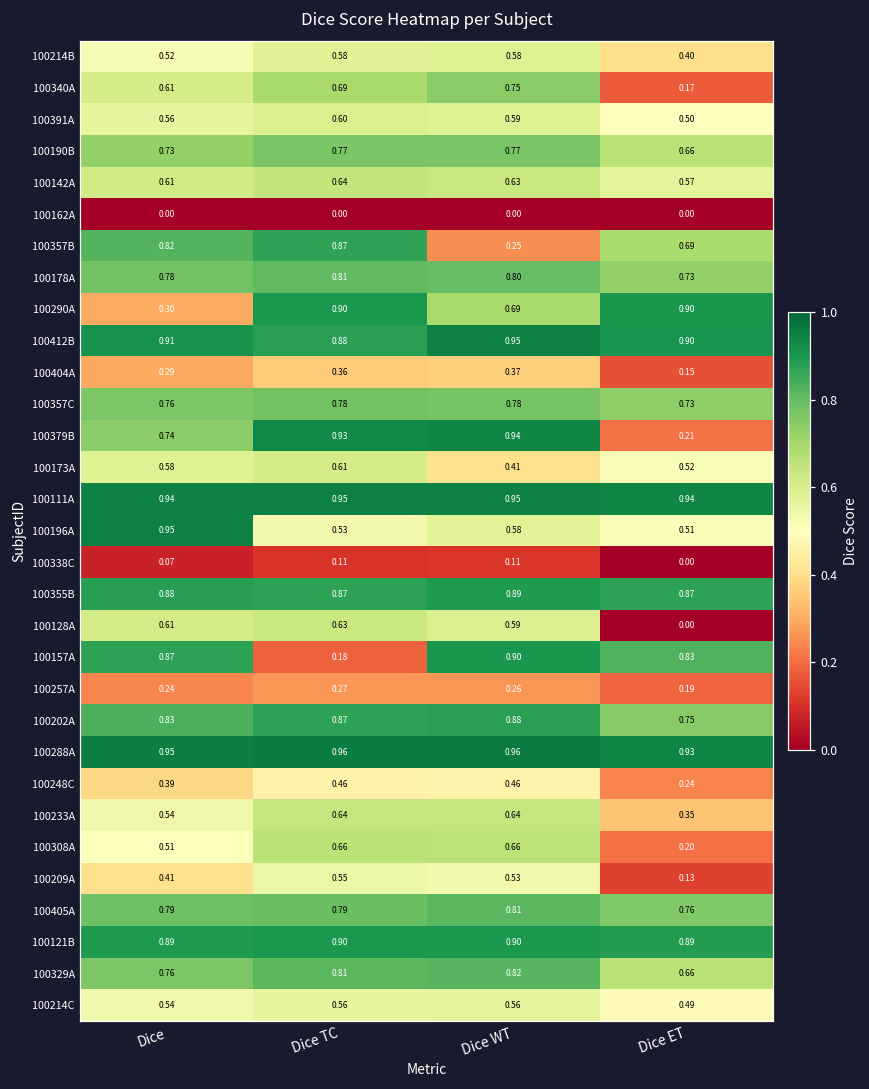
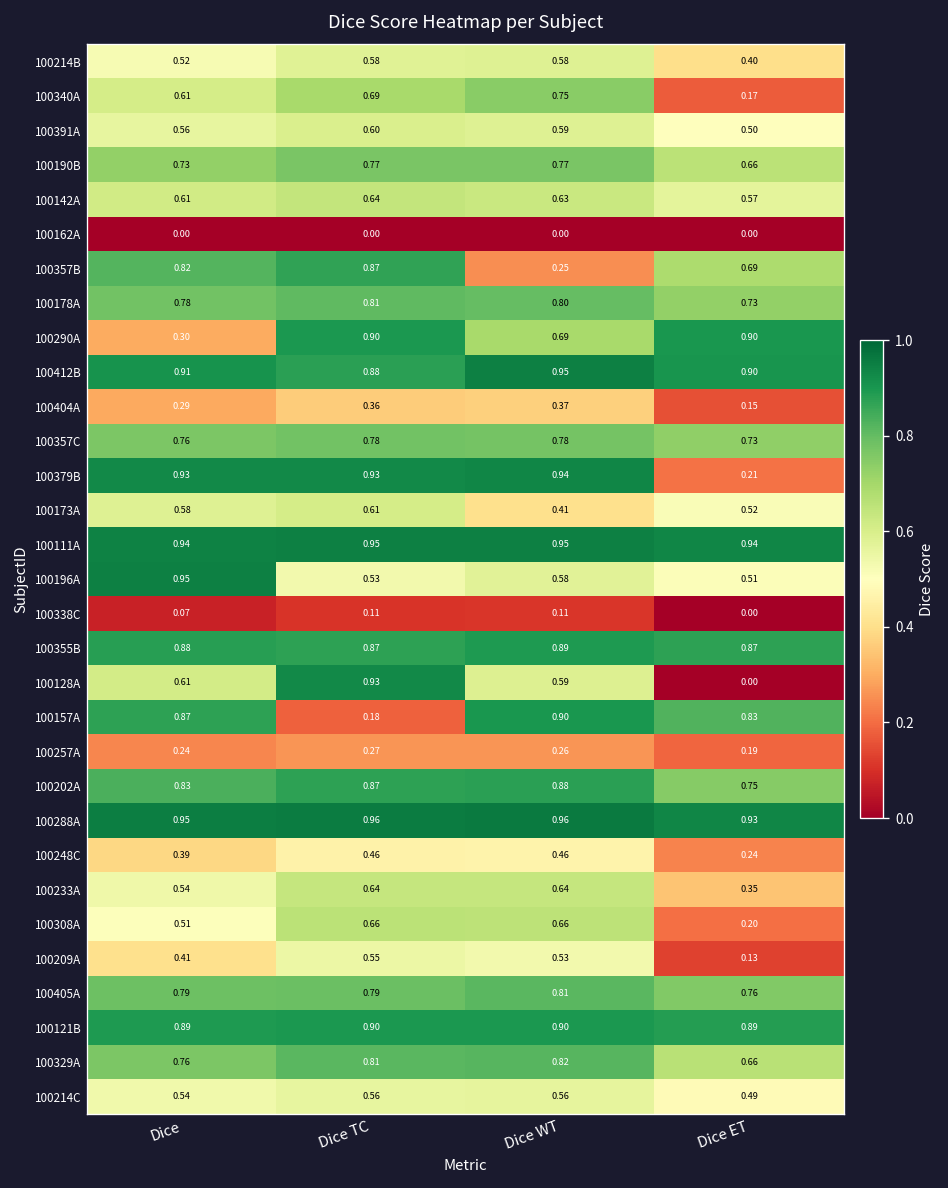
  {
    "100214B": {
      "Dice": 0.52,
      "Dice TC": 0.58,
      "Dice WT": 0.58,
      "Dice ET": 0.40
    },
    "100340A": {
      "Dice": 0.61,
      "Dice TC": 0.69,
      "Dice WT": 0.75,
      "Dice ET": 0.17
    },
    "100391A": {
      "Dice": 0.56,
      "Dice TC": 0.60,
      "Dice WT": 0.59,
      "Dice ET": 0.50
    },
    "100190B": {
      "Dice": 0.73,
      "Dice TC": 0.77,
      "Dice WT": 0.77,
      "Dice ET": 0.66
    },
    "100142A": {
      "Dice": 0.61,
      "Dice TC": 0.64,
      "Dice WT": 0.63,
      "Dice ET": 0.57
    },
    "100162A": {
      "Dice": 0.00,
      "Dice TC": 0.00,
      "Dice WT": 0.00,
      "Dice ET": 0.00
    },
    "100357B": {
      "Dice": 0.82,
      "Dice TC": 0.87,
      "Dice WT": 0.25,
      "Dice ET": 0.69
    },
    "100178A": {
      "Dice": 0.78,
      "Dice TC": 0.81,
      "Dice WT": 0.80,
      "Dice ET": 0.73
    },
    "100290A": {
      "Dice": 0.30,
      "Dice TC": 0.90,
      "Dice WT": 0.69,
      "Dice ET": 0.90
    },
    "100412B": {
      "Dice": 0.91,
      "Dice TC": 0.88,
      "Dice WT": 0.95,
      "Dice ET": 0.90
    },
    "100404A": {
      "Dice": 0.29,
      "Dice TC": 0.36,
      "Dice WT": 0.37,
      "Dice ET": 0.15
    },
    "100357C": {
      "Dice": 0.76,
      "Dice TC": 0.78,
      "Dice WT": 0.78,
      "Dice ET": 0.73
    },
    "100379B": {
-     "Dice": 0.74,
+     "Dice": 0.93,
      "Dice TC": 0.93,
      "Dice WT": 0.94,
      "Dice ET": 0.21
    },
    "100173A": {
      "Dice": 0.58,
      "Dice TC": 0.61,
      "Dice WT": 0.41,
      "Dice ET": 0.52
    },
    "100111A": {
      "Dice": 0.94,
      "Dice TC": 0.95,
      "Dice WT": 0.95,
      "Dice ET": 0.94
    },
    "100196A": {
      "Dice": 0.95,
      "Dice TC": 0.53,
      "Dice WT": 0.58,
      "Dice ET": 0.51
    },
    "100338C": {
      "Dice": 0.07,
      "Dice TC": 0.11,
      "Dice WT": 0.11,
      "Dice ET": 0.00
    },
    "100355B": {
      "Dice": 0.88,
      "Dice TC": 0.87,
      "Dice WT": 0.89,
      "Dice ET": 0.87
    },
    "100128A": {
      "Dice": 0.61,
-     "Dice TC": 0.63,
+     "Dice TC": 0.93,
      "Dice WT": 0.59,
      "Dice ET": 0.00
    },
    "100157A": {
      "Dice": 0.87,
      "Dice TC": 0.18,
      "Dice WT": 0.90,
      "Dice ET": 0.83
    },
    "100257A": {
      "Dice": 0.24,
      "Dice TC": 0.27,
      "Dice WT": 0.26,
      "Dice ET": 0.19
    },
    "100202A": {
      "Dice": 0.83,
      "Dice TC": 0.87,
      "Dice WT": 0.88,
      "Dice ET": 0.75
    },
    "100288A": {
      "Dice": 0.95,
      "Dice TC": 0.96,
      "Dice WT": 0.96,
      "Dice ET": 0.93
    },
    "100248C": {
      "Dice": 0.39,
      "Dice TC": 0.46,
      "Dice WT": 0.46,
      "Dice ET": 0.24
    },
    "100233A": {
      "Dice": 0.54,
      "Dice TC": 0.64,
      "Dice WT": 0.64,
      "Dice ET": 0.35
    },
    "100308A": {
      "Dice": 0.51,
      "Dice TC": 0.66,
      "Dice WT": 0.66,
      "Dice ET": 0.20
    },
    "100209A": {
      "Dice": 0.41,
      "Dice TC": 0.55,
      "Dice WT": 0.53,
      "Dice ET": 0.13
    },
    "100405A": {
      "Dice": 0.79,
      "Dice TC": 0.79,
      "Dice WT": 0.81,
      "Dice ET": 0.76
    },
    "100121B": {
      "Dice": 0.89,
      "Dice TC": 0.90,
      "Dice WT": 0.90,
      "Dice ET": 0.89
    },
    "100329A": {
      "Dice": 0.76,
      "Dice TC": 0.81,
      "Dice WT": 0.82,
      "Dice ET": 0.66
    },
    "100214C": {
      "Dice": 0.54,
      "Dice TC": 0.56,
      "Dice WT": 0.56,
      "Dice ET": 0.49
    }
  }
